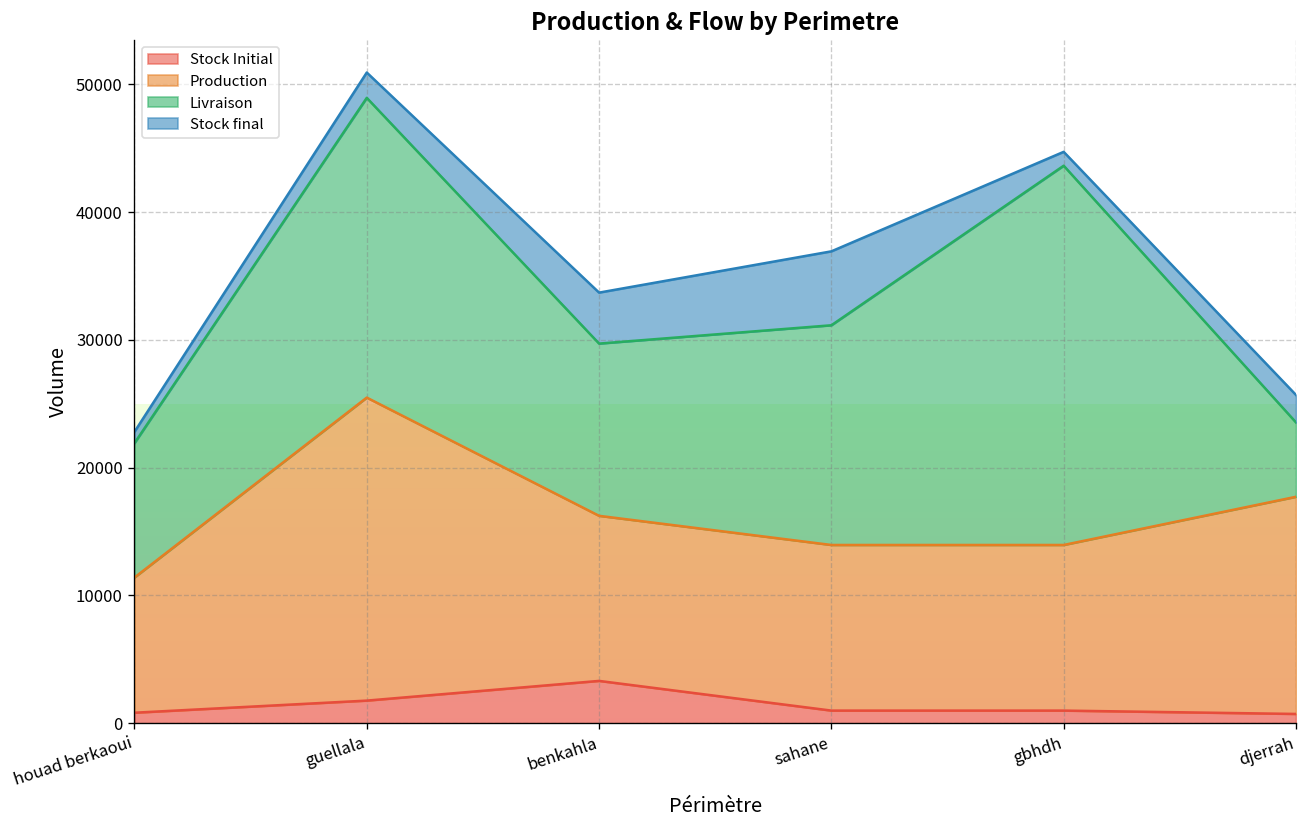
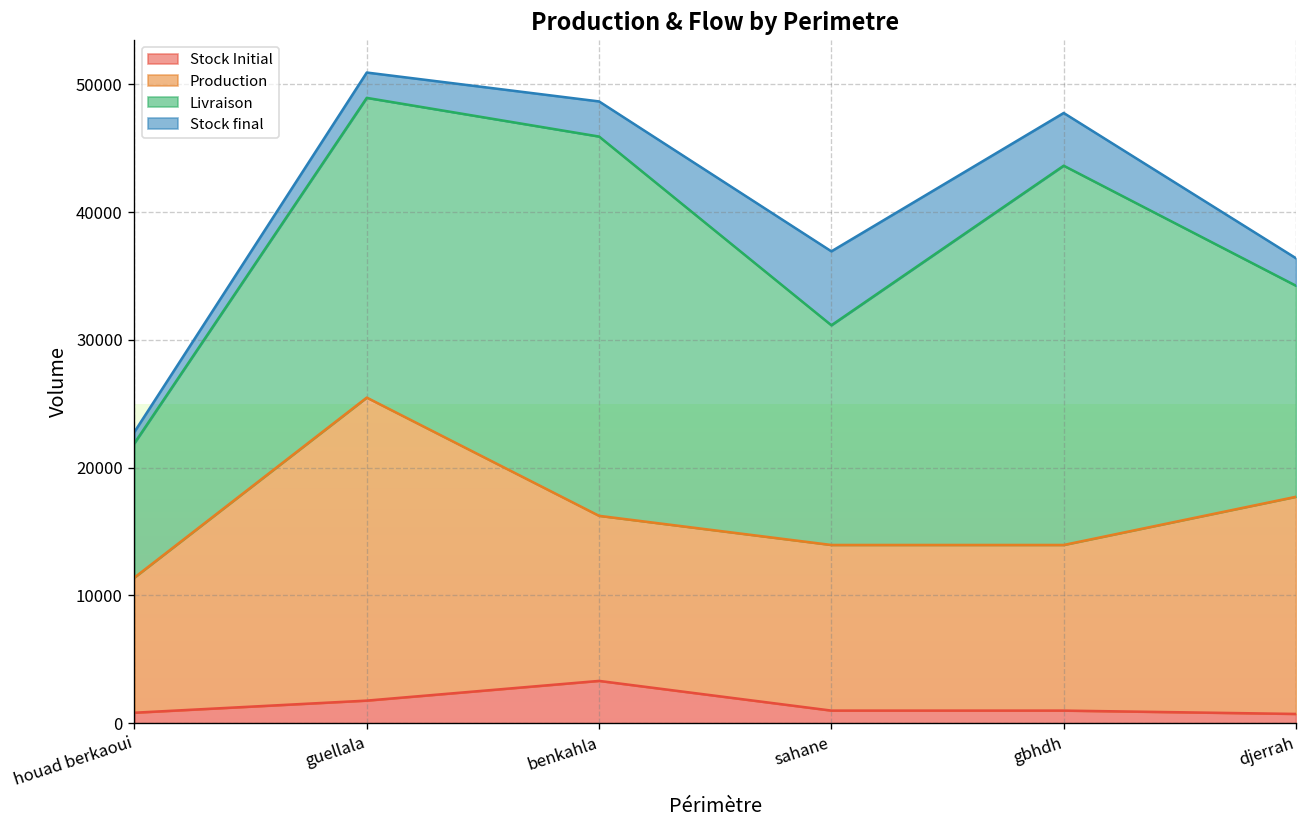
  {
    "Livraison": {
      "houad berkaoui": 10500,
      "guellala": 23500,
-     "benkahla": 13500,
+     "benkahla": 29700,
      "sahane": 17200,
      "gbhdh": 29700,
-     "djerrah": 5800
+     "djerrah": 16500
    },
    "Stock final": {
      "houad berkaoui": 900,
      "guellala": 2000,
-     "benkahla": 4000,
+     "benkahla": 2700,
      "sahane": 5800,
-     "gbhdh": 1100,
+     "gbhdh": 4100,
      "djerrah": 2200
    }
  }
